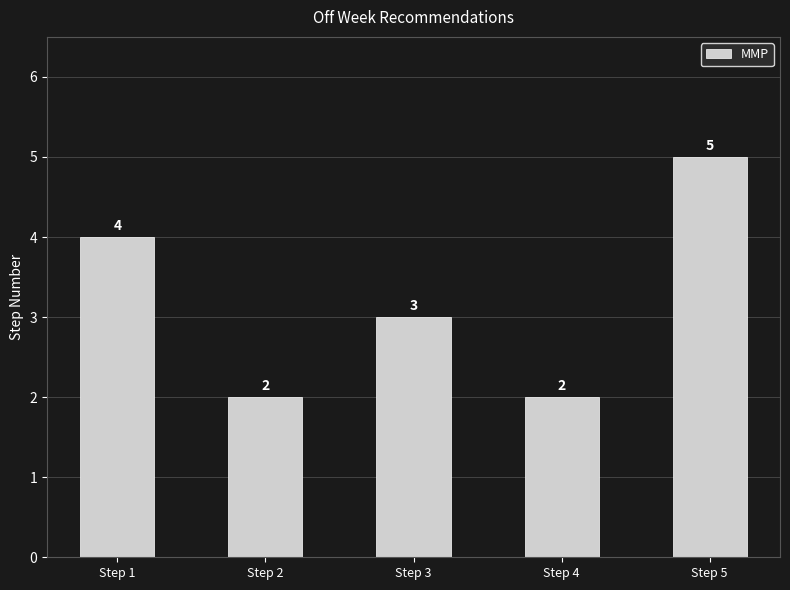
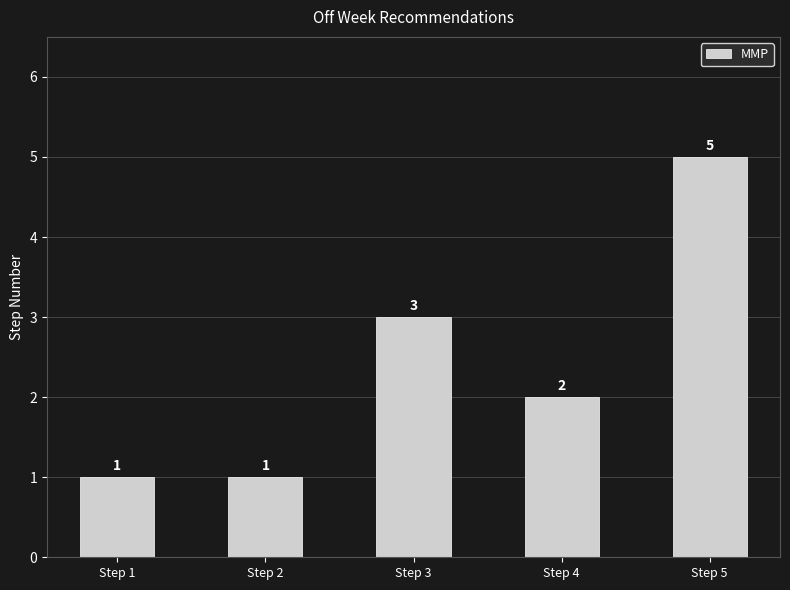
  {
-   "Step 1": 4,
-   "Step 2": 2,
+   "Step 1": 1,
+   "Step 2": 1,
    "Step 3": 3,
    "Step 4": 2,
    "Step 5": 5
  }
